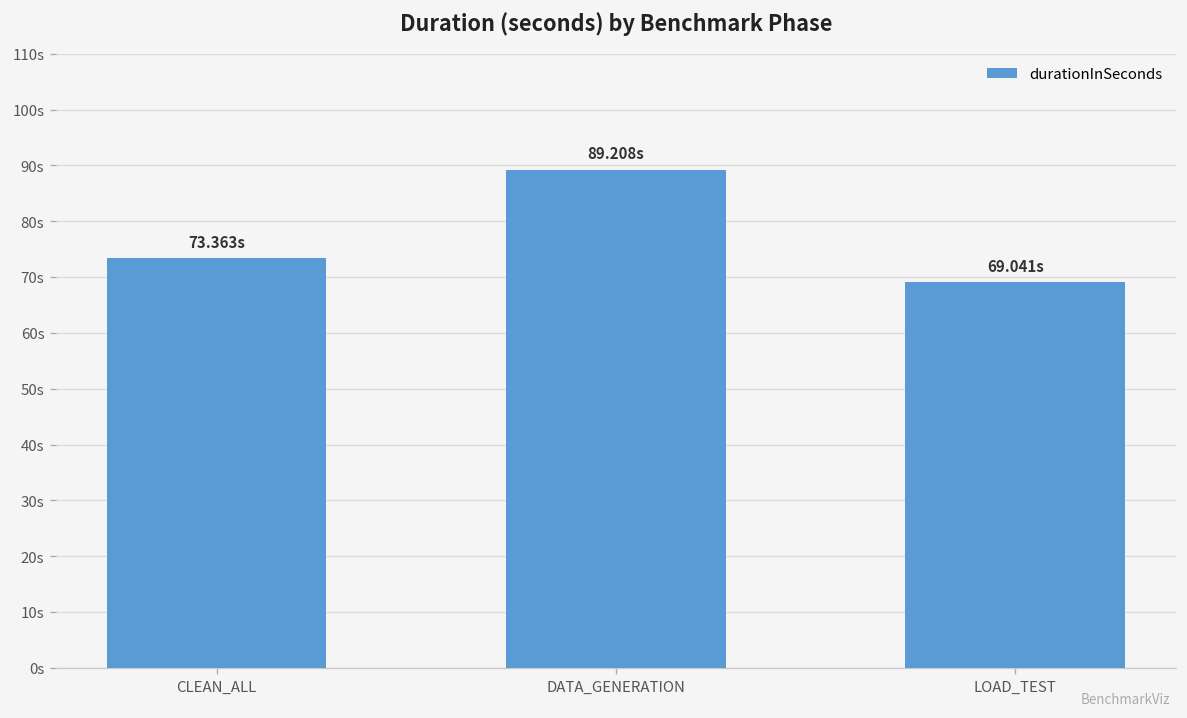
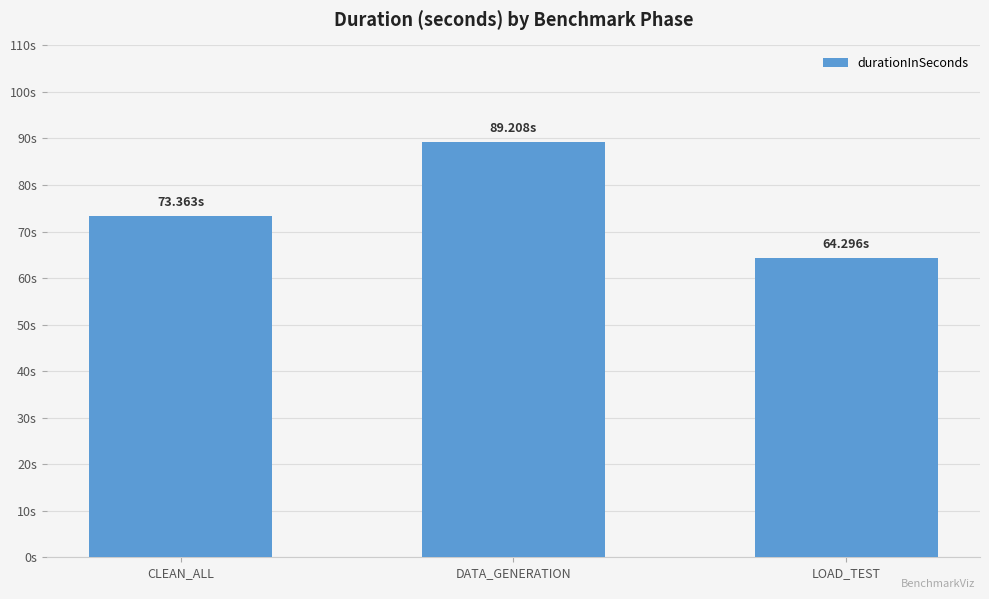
  {
    "CLEAN_ALL": "73.363s",
    "DATA_GENERATION": "89.208s",
-   "LOAD_TEST": "69.041s"
+   "LOAD_TEST": "64.296s"
  }
